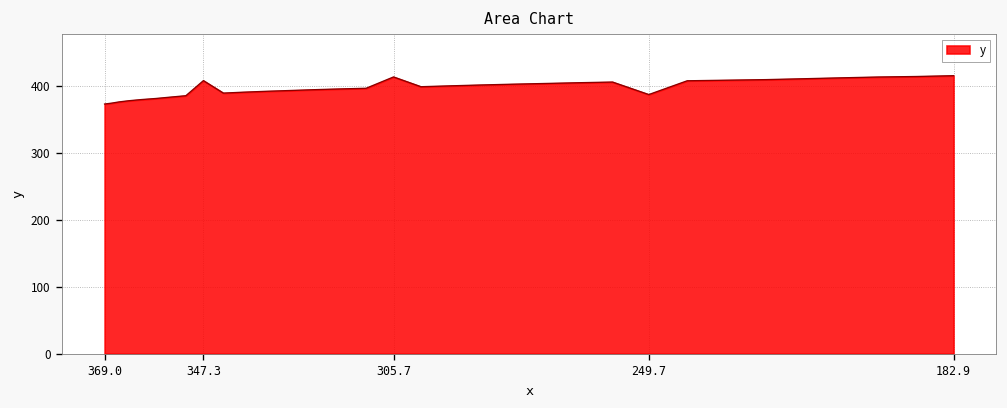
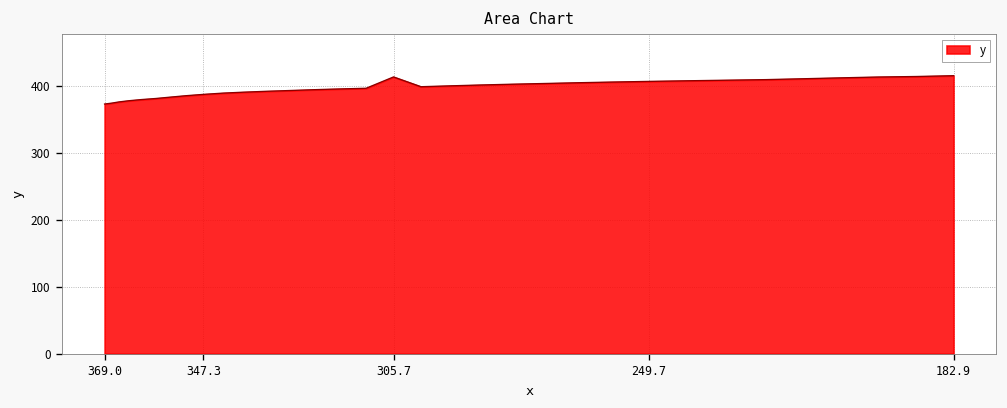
  {
    "369.0": 370,
-   "347.3": 410,
+   "347.3": 390,
    "305.7": 410,
-   "249.7": 390,
+   "249.7": 410,
    "182.9": 410
  }
